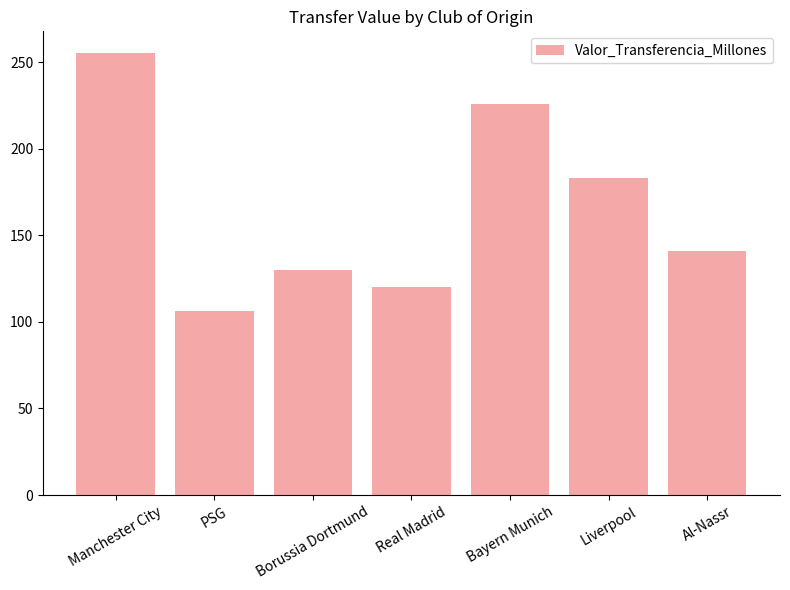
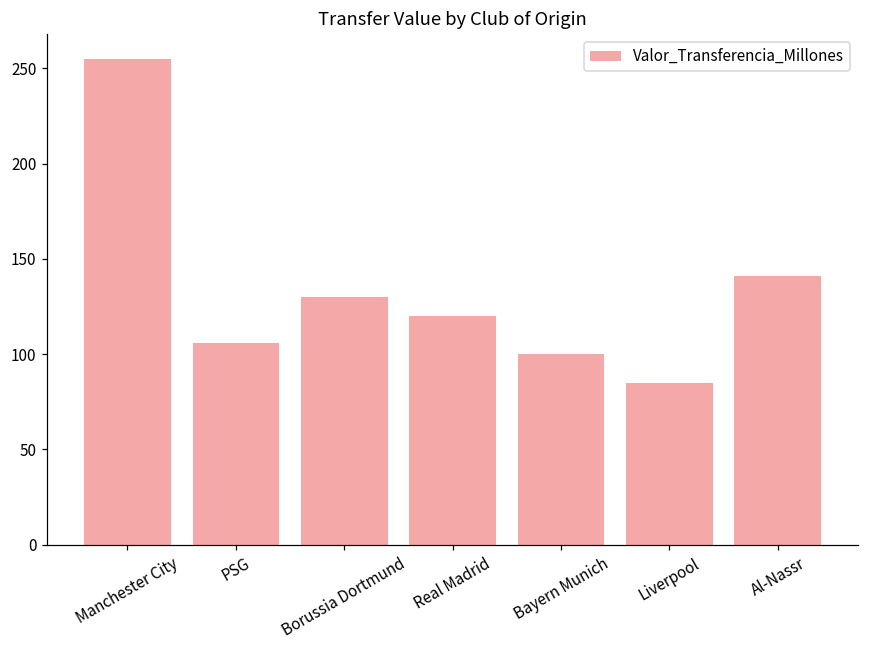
  {
    "Manchester City": 255,
    "PSG": 106,
    "Borussia Dortmund": 130,
    "Real Madrid": 120,
-   "Bayern Munich": 226,
-   "Liverpool": 183,
+   "Bayern Munich": 100,
+   "Liverpool": 85,
    "Al-Nassr": 141
  }
